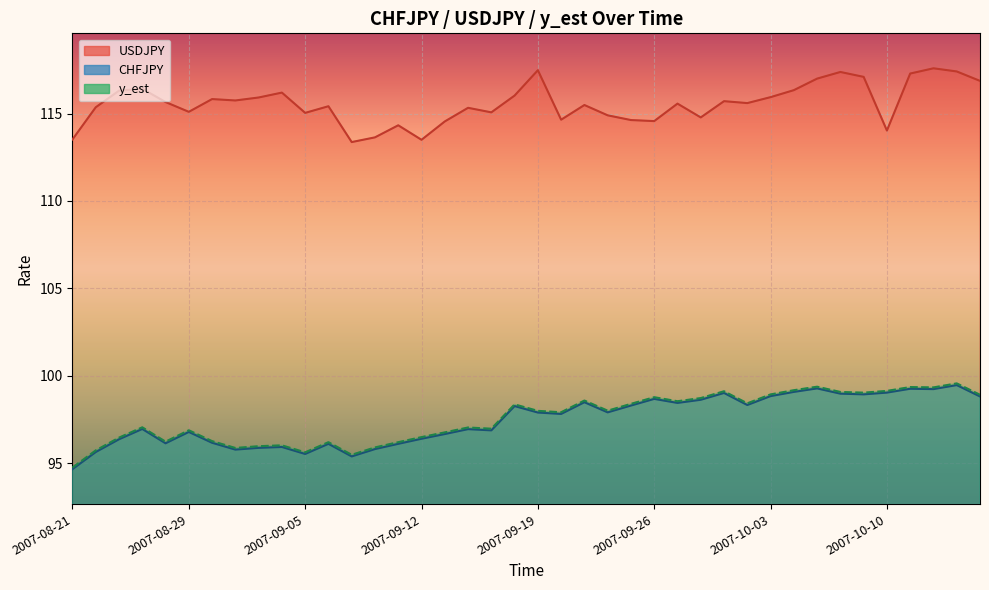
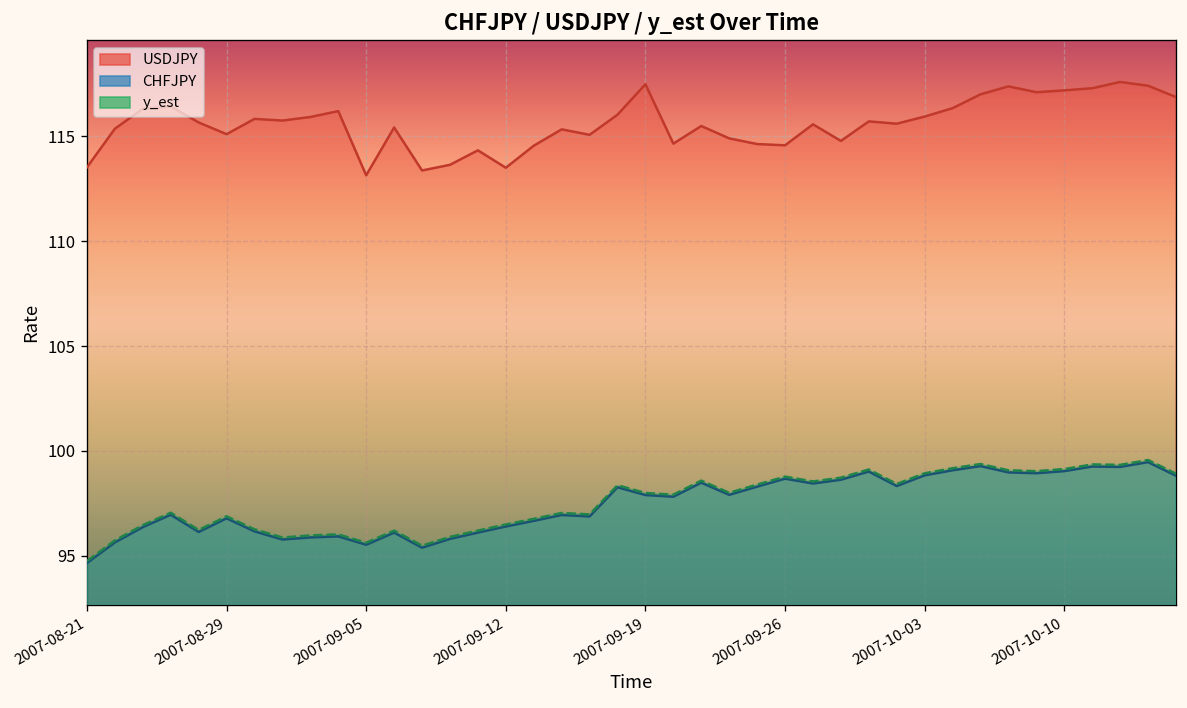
  {
    "USDJPY": {
      "2007-08-21": 113.5,
      "2007-08-29": 115.1,
-     "2007-09-05": 115.0,
+     "2007-09-05": 113.1,
      "2007-09-12": 113.5,
      "2007-09-19": 117.5,
      "2007-09-26": 114.6,
      "2007-10-03": 115.9,
-     "2007-10-10": 114.0
+     "2007-10-10": 117.2
    }
  }
